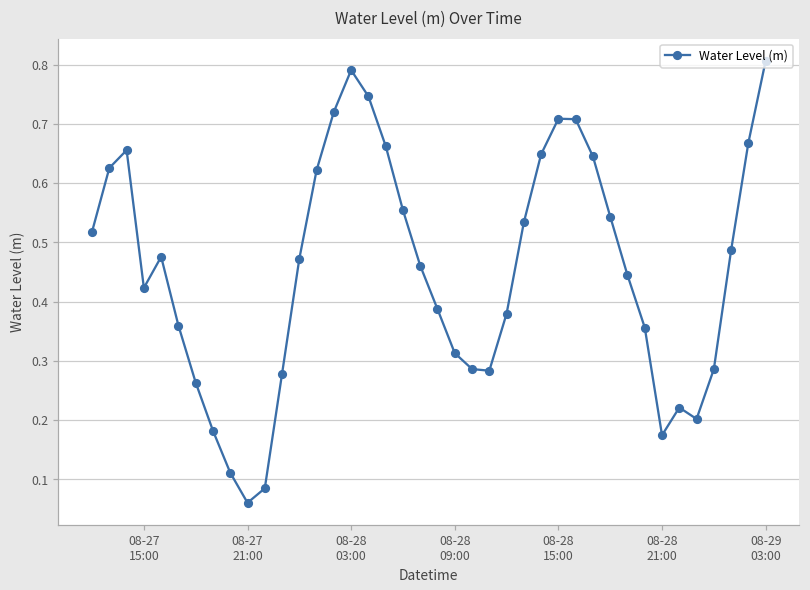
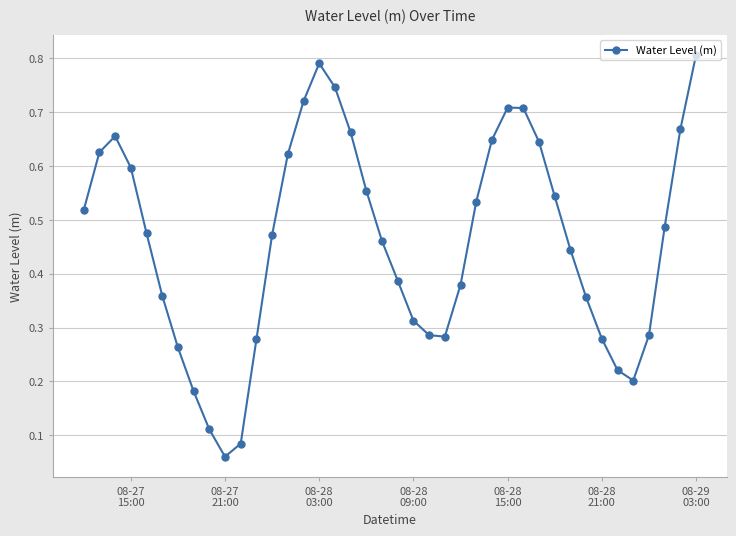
  {
-   "08-27 15:00": 0.42,
+   "08-27 15:00": 0.60,
    "08-27 21:00": 0.06,
    "08-28 03:00": 0.79,
    "08-28 09:00": 0.31,
    "08-28 15:00": 0.71,
-   "08-28 21:00": 0.17
+   "08-28 21:00": 0.28
  }
